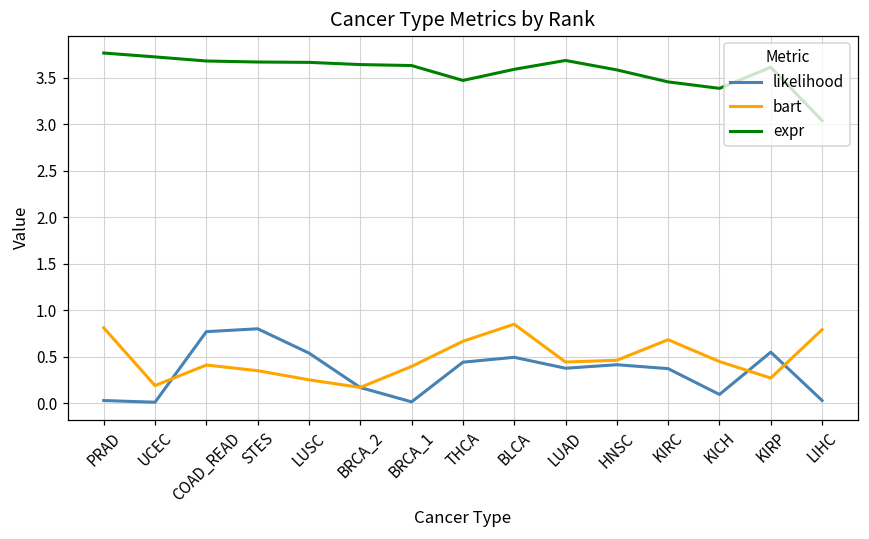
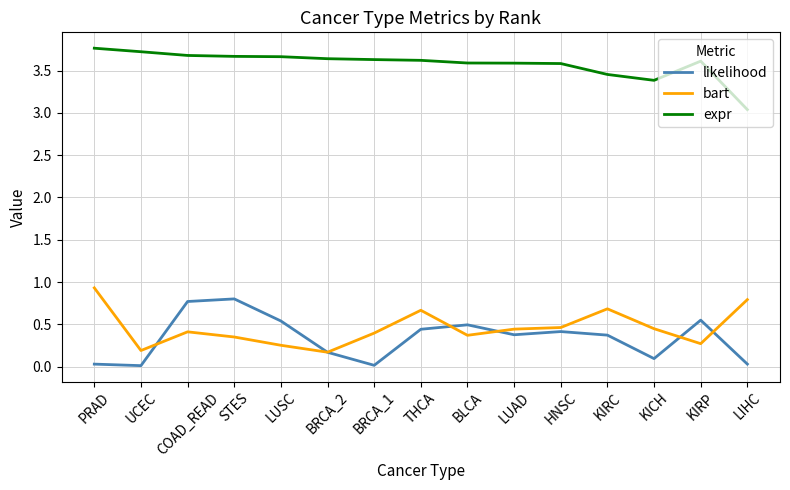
  {
    "likelihood": {
      "PRAD": 0.0,
      "UCEC": 0.0,
      "COAD_READ": 0.8,
      "STES": 0.8,
      "LUSC": 0.5,
      "BRCA_1": 0.0,
      "THCA": 0.4,
      "BLCA": 0.5,
      "LUAD": 0.4,
      "HNSC": 0.4,
      "KIRC": 0.4,
      "KICH": 0.1,
      "KIRP": 0.5,
      "LIHC": 0.0
    },
    "bart": {
-     "PRAD": 0.8,
+     "PRAD": 0.9,
      "UCEC": 0.2,
      "COAD_READ": 0.4,
      "STES": 0.4,
      "LUSC": 0.3,
      "BRCA_1": 0.4,
      "THCA": 0.7,
-     "BLCA": 0.9,
+     "BLCA": 0.4,
      "LUAD": 0.4,
      "HNSC": 0.5,
      "KIRC": 0.7,
      "KICH": 0.4,
      "KIRP": 0.3,
      "LIHC": 0.8
    },
    "expr": {
      "PRAD": 3.8,
      "UCEC": 3.7,
      "COAD_READ": 3.7,
      "STES": 3.7,
      "LUSC": 3.7,
      "BRCA_2": 3.6,
      "BRCA_1": 3.6,
-     "THCA": 3.5,
+     "THCA": 3.6,
      "BLCA": 3.6,
-     "LUAD": 3.7,
+     "LUAD": 3.6,
      "HNSC": 3.6,
      "KIRC": 3.5,
      "KICH": 3.4
    }
  }
